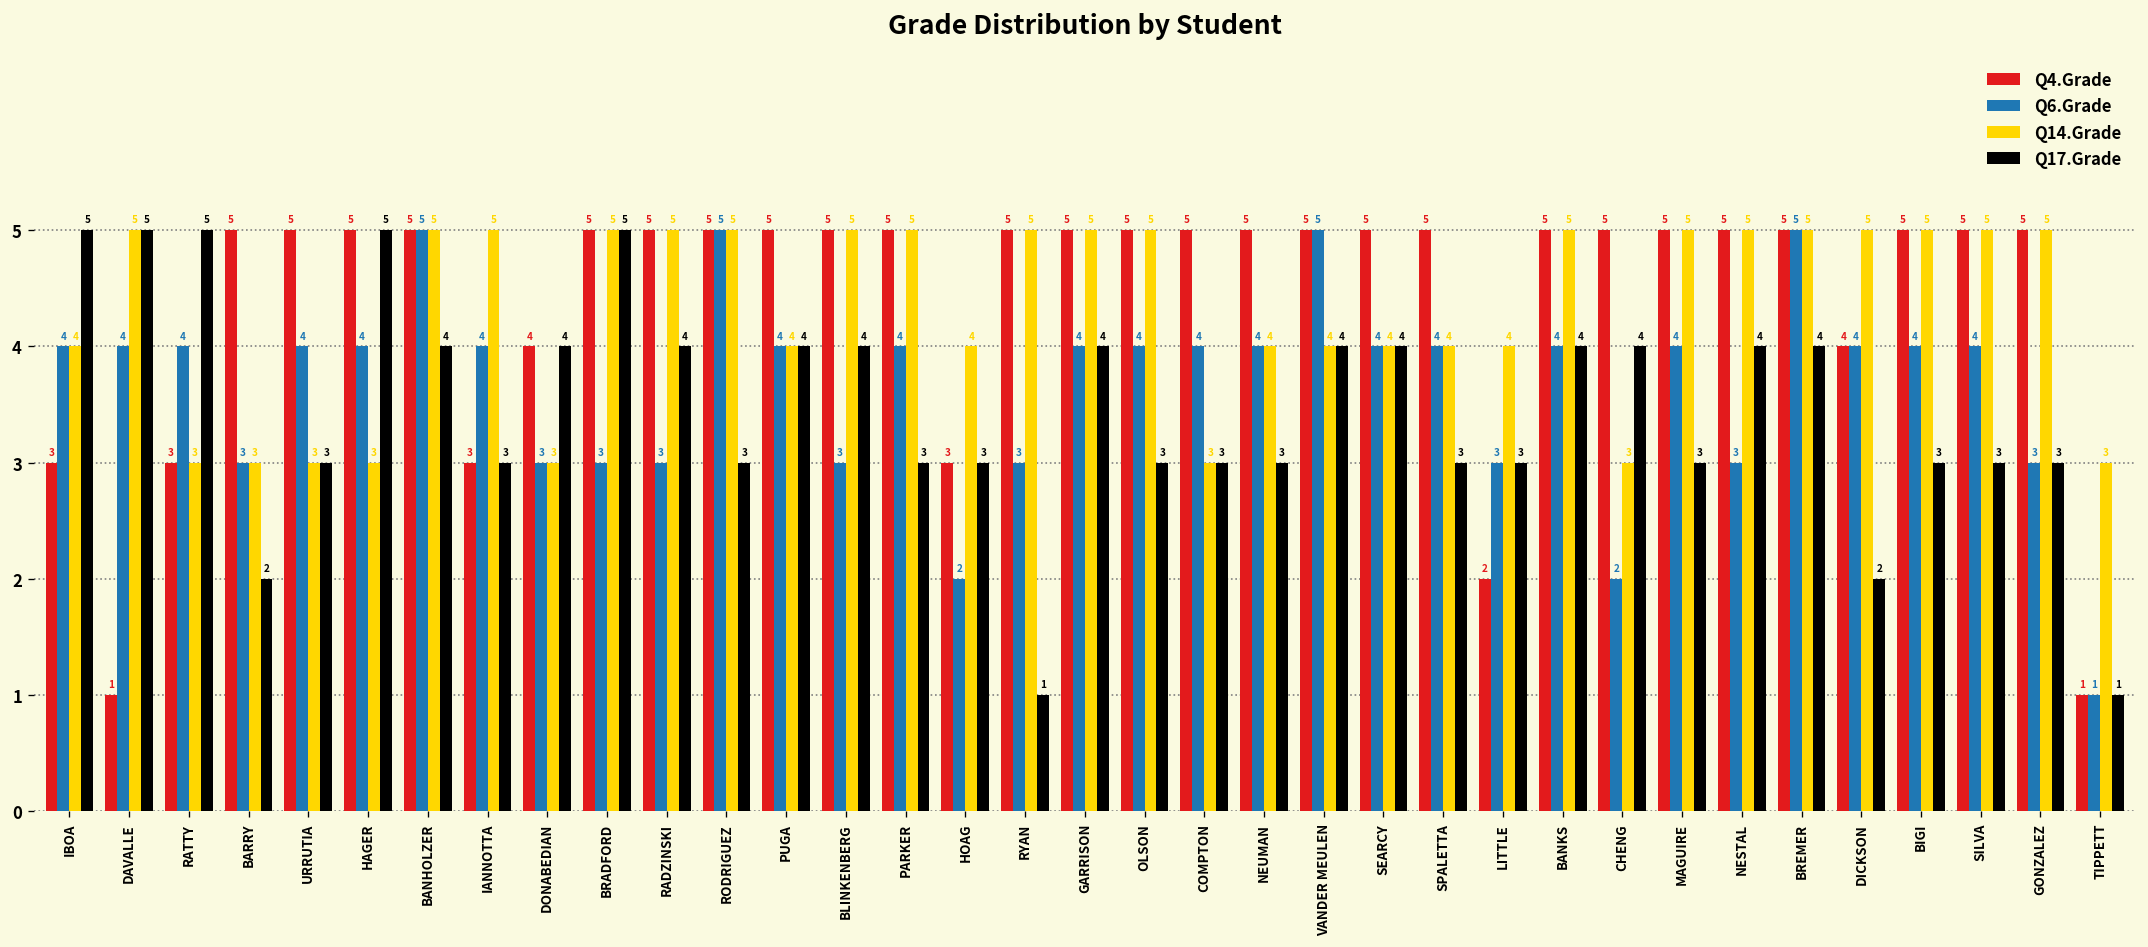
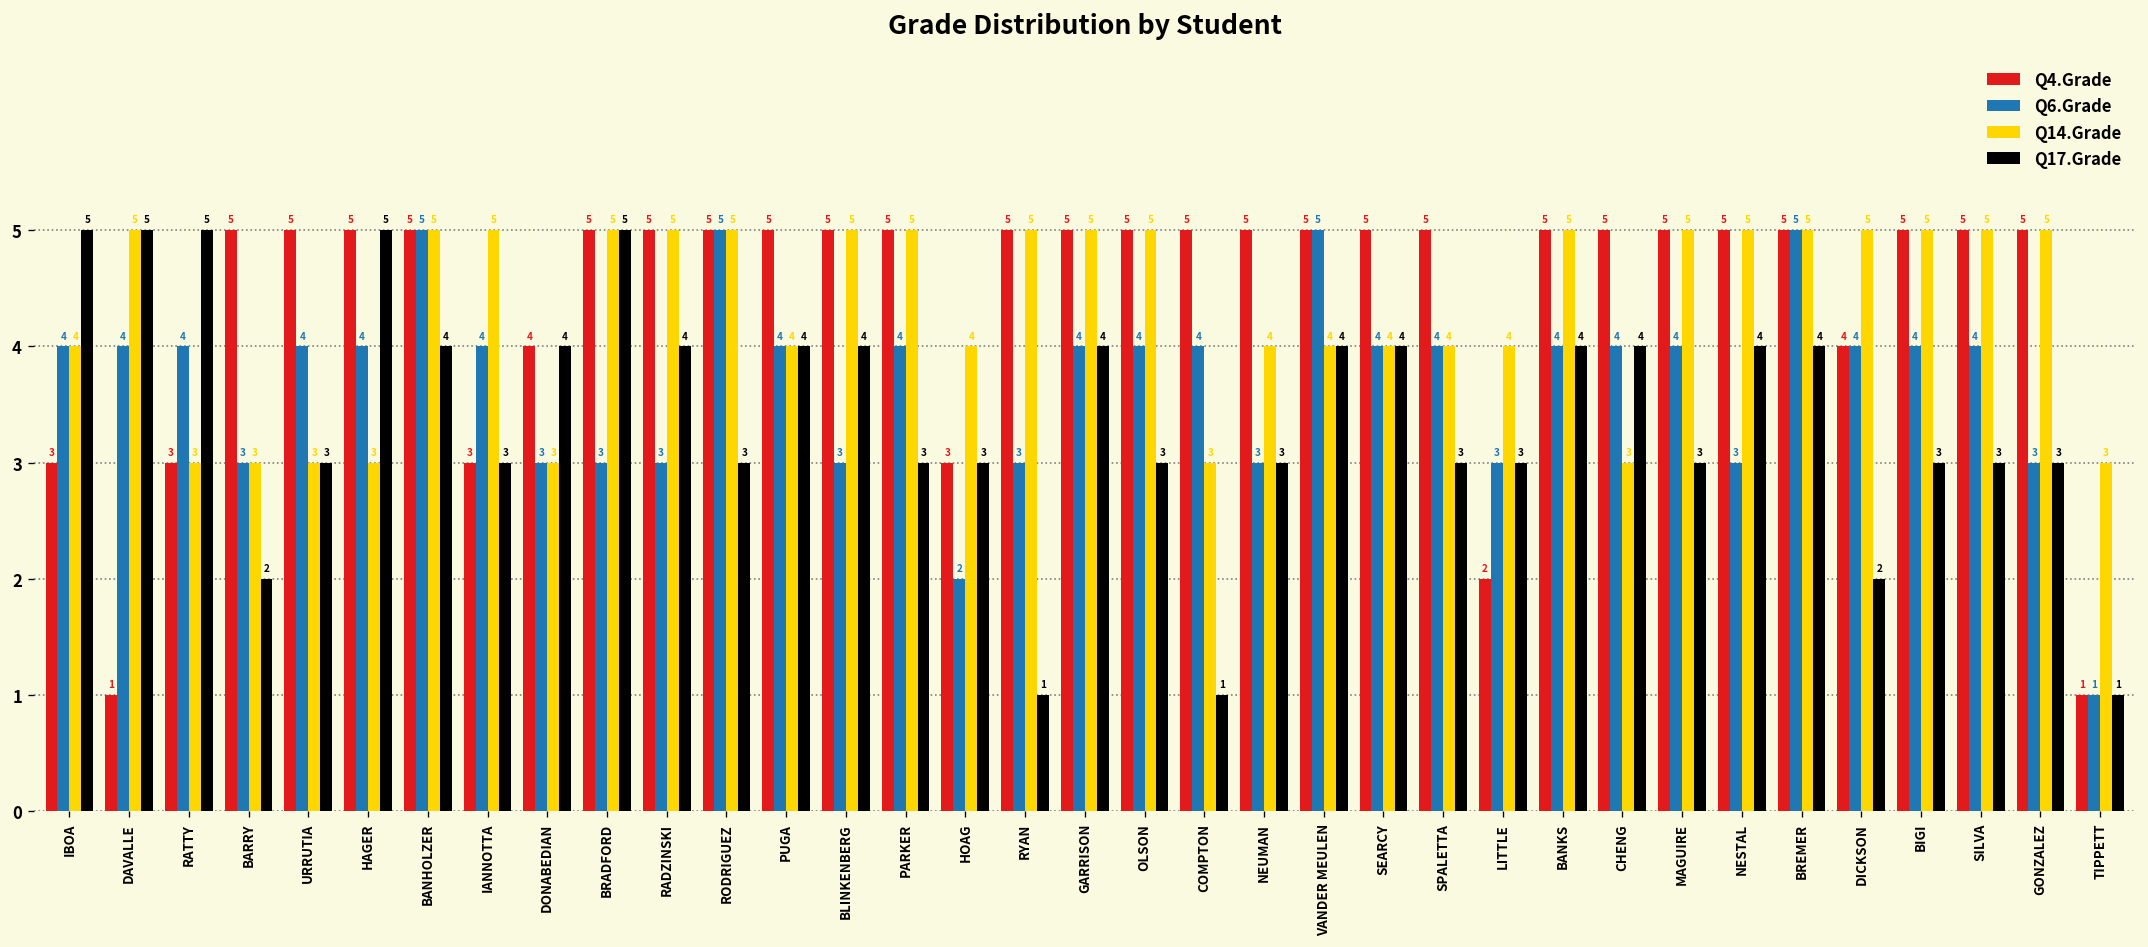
  {
    "Q4.Grade": {
      "IBOA": 3,
      "DAVALLE": 1,
      "RATTY": 3,
      "BARRY": 5,
      "URRUTIA": 5,
      "HAGER": 5,
      "BANHOLZER": 5,
      "IANNOTTA": 3,
      "DONABEDIAN": 4,
      "BRADFORD": 5,
      "RADZINSKI": 5,
      "RODRIGUEZ": 5,
      "PUGA": 5,
      "BLINKENBERG": 5,
      "PARKER": 5,
      "HOAG": 3,
      "RYAN": 5,
      "GARRISON": 5,
      "OLSON": 5,
      "COMPTON": 5,
      "NEUMAN": 5,
      "VANDER MEULEN": 5,
      "SEARCY": 5,
      "SPALETTA": 5,
      "LITTLE": 2,
      "BANKS": 5,
      "CHENG": 5,
      "MAGUIRE": 5,
      "NESTAL": 5,
      "BREMER": 5,
      "DICKSON": 4,
      "BIGI": 5,
      "SILVA": 5,
      "GONZALEZ": 5,
      "TIPPETT": 1
    },
    "Q6.Grade": {
      "IBOA": 4,
      "DAVALLE": 4,
      "RATTY": 4,
      "BARRY": 3,
      "URRUTIA": 4,
      "HAGER": 4,
      "BANHOLZER": 5,
      "IANNOTTA": 4,
      "DONABEDIAN": 3,
      "BRADFORD": 3,
      "RADZINSKI": 3,
      "RODRIGUEZ": 5,
      "PUGA": 4,
      "BLINKENBERG": 3,
      "PARKER": 4,
      "HOAG": 2,
      "RYAN": 3,
      "GARRISON": 4,
      "OLSON": 4,
      "COMPTON": 4,
-     "NEUMAN": 4,
+     "NEUMAN": 3,
      "VANDER MEULEN": 5,
      "SEARCY": 4,
      "SPALETTA": 4,
      "LITTLE": 3,
      "BANKS": 4,
-     "CHENG": 2,
+     "CHENG": 4,
      "MAGUIRE": 4,
      "NESTAL": 3,
      "BREMER": 5,
      "DICKSON": 4,
      "BIGI": 4,
      "SILVA": 4,
      "GONZALEZ": 3,
      "TIPPETT": 1
    },
    "Q14.Grade": {
      "IBOA": 4,
      "DAVALLE": 5,
      "RATTY": 3,
      "BARRY": 3,
      "URRUTIA": 3,
      "HAGER": 3,
      "BANHOLZER": 5,
      "IANNOTTA": 5,
      "DONABEDIAN": 3,
      "BRADFORD": 5,
      "RADZINSKI": 5,
      "RODRIGUEZ": 5,
      "PUGA": 4,
      "BLINKENBERG": 5,
      "PARKER": 5,
      "HOAG": 4,
      "RYAN": 5,
      "GARRISON": 5,
      "OLSON": 5,
      "COMPTON": 3,
      "NEUMAN": 4,
      "VANDER MEULEN": 4,
      "SEARCY": 4,
      "SPALETTA": 4,
      "LITTLE": 4,
      "BANKS": 5,
      "CHENG": 3,
      "MAGUIRE": 5,
      "NESTAL": 5,
      "BREMER": 5,
      "DICKSON": 5,
      "BIGI": 5,
      "SILVA": 5,
      "GONZALEZ": 5,
      "TIPPETT": 3
    },
    "Q17.Grade": {
      "IBOA": 5,
      "DAVALLE": 5,
      "RATTY": 5,
      "BARRY": 2,
      "URRUTIA": 3,
      "HAGER": 5,
      "BANHOLZER": 4,
      "IANNOTTA": 3,
      "DONABEDIAN": 4,
      "BRADFORD": 5,
      "RADZINSKI": 4,
      "RODRIGUEZ": 3,
      "PUGA": 4,
      "BLINKENBERG": 4,
      "PARKER": 3,
      "HOAG": 3,
      "RYAN": 1,
      "GARRISON": 4,
      "OLSON": 3,
-     "COMPTON": 3,
+     "COMPTON": 1,
      "NEUMAN": 3,
      "VANDER MEULEN": 4,
      "SEARCY": 4,
      "SPALETTA": 3,
      "LITTLE": 3,
      "BANKS": 4,
      "CHENG": 4,
      "MAGUIRE": 3,
      "NESTAL": 4,
      "BREMER": 4,
      "DICKSON": 2,
      "BIGI": 3,
      "SILVA": 3,
      "GONZALEZ": 3,
      "TIPPETT": 1
    }
  }
